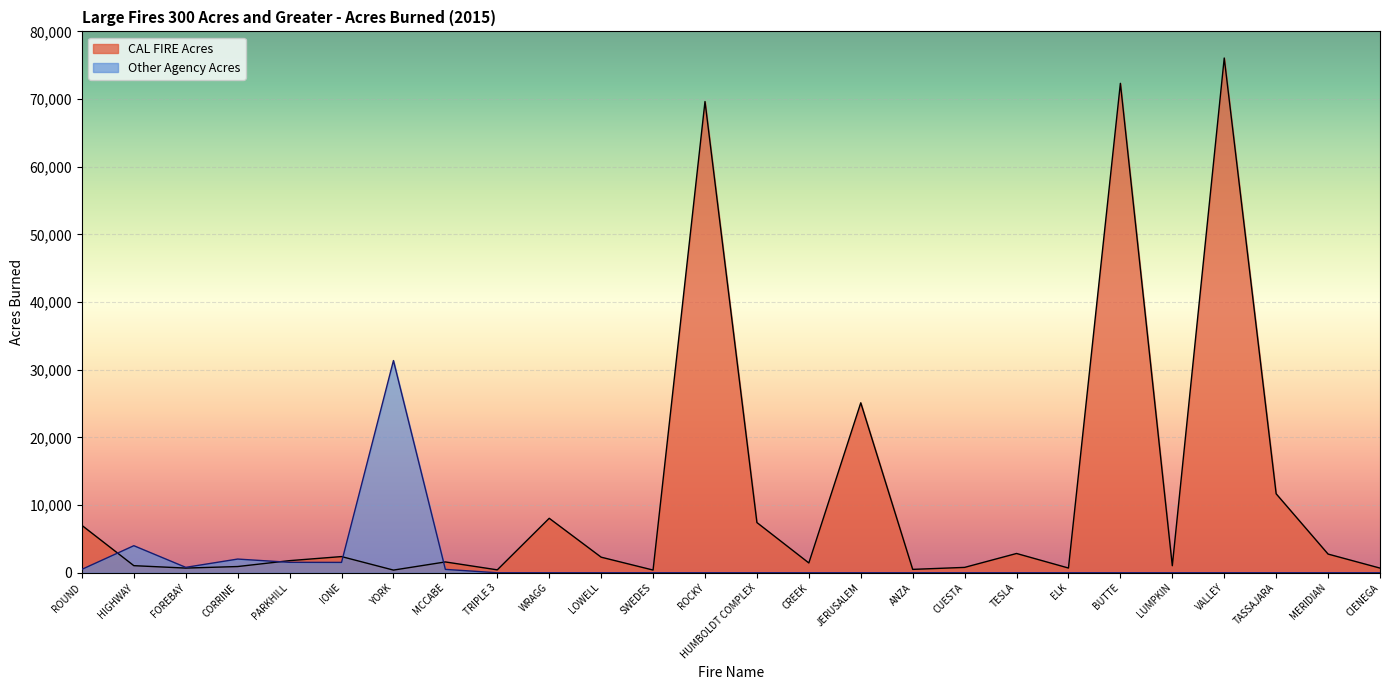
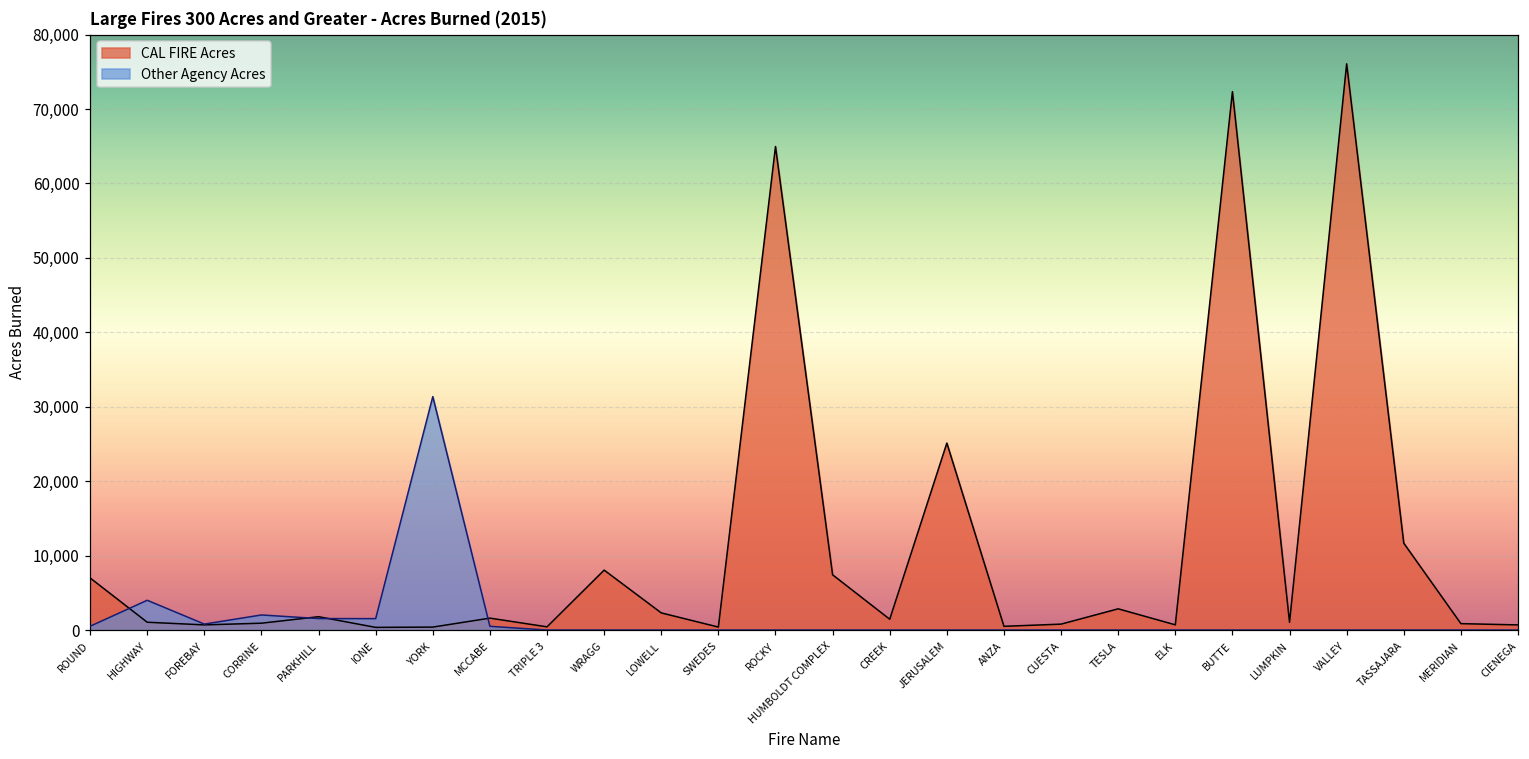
  {
    "CAL FIRE Acres": {
      "ROUND": "7,000",
      "HIGHWAY": "1,000",
      "CORRINE": "1,000",
-     "IONE": "2,000",
+     "IONE": "0",
      "YORK": "0",
      "MCCABE": "2,000",
      "TRIPLE 3": "0",
      "WRAGG": "8,000",
      "LOWELL": "2,000",
      "SWEDES": "0",
-     "ROCKY": "70,000",
+     "ROCKY": "65,000",
      "HUMBOLDT COMPLEX": "7,000",
      "CREEK": "1,000",
      "JERUSALEM": "25,000",
      "ANZA": "1,000",
      "CUESTA": "1,000",
      "TESLA": "3,000",
      "ELK": "1,000",
      "BUTTE": "72,000",
      "LUMPKIN": "1,000",
      "VALLEY": "76,000",
      "TASSAJARA": "12,000",
-     "MERIDIAN": "3,000",
+     "MERIDIAN": "1,000",
      "CIENEGA": "1,000"
    },
    "Other Agency Acres": {
      "ROUND": "1,000",
      "HIGHWAY": "4,000",
      "CORRINE": "2,000",
      "IONE": "2,000",
      "YORK": "31,000",
      "MCCABE": "1,000",
      "TRIPLE 3": "0",
      "WRAGG": "0",
      "LOWELL": "0",
      "SWEDES": "0",
      "ROCKY": "0",
      "HUMBOLDT COMPLEX": "0",
      "CREEK": "0",
      "JERUSALEM": "0",
      "ANZA": "0",
      "CUESTA": "0",
      "TESLA": "0",
      "ELK": "0",
      "BUTTE": "0",
      "LUMPKIN": "0",
      "VALLEY": "0",
      "TASSAJARA": "0",
      "MERIDIAN": "0",
      "CIENEGA": "0"
    }
  }
